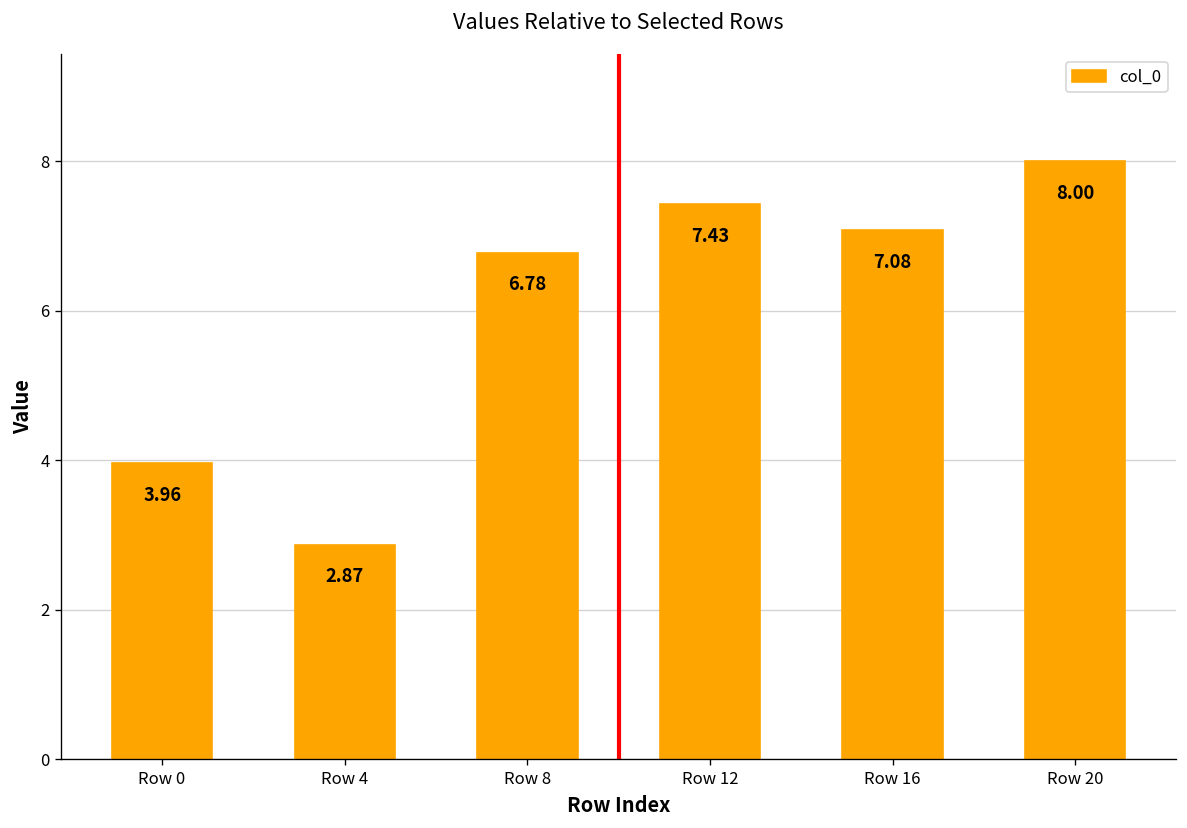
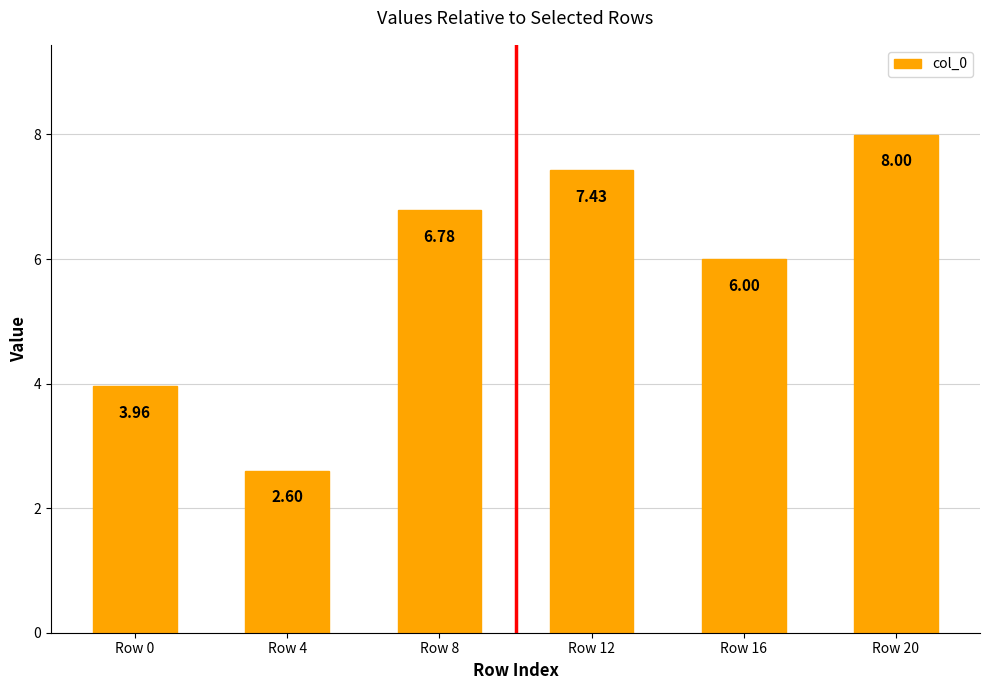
  {
    "Row 0": 3.96,
-   "Row 4": 2.87,
+   "Row 4": 2.60,
    "Row 8": 6.78,
    "Row 12": 7.43,
-   "Row 16": 7.08,
+   "Row 16": 6.00,
    "Row 20": 8.00
  }
